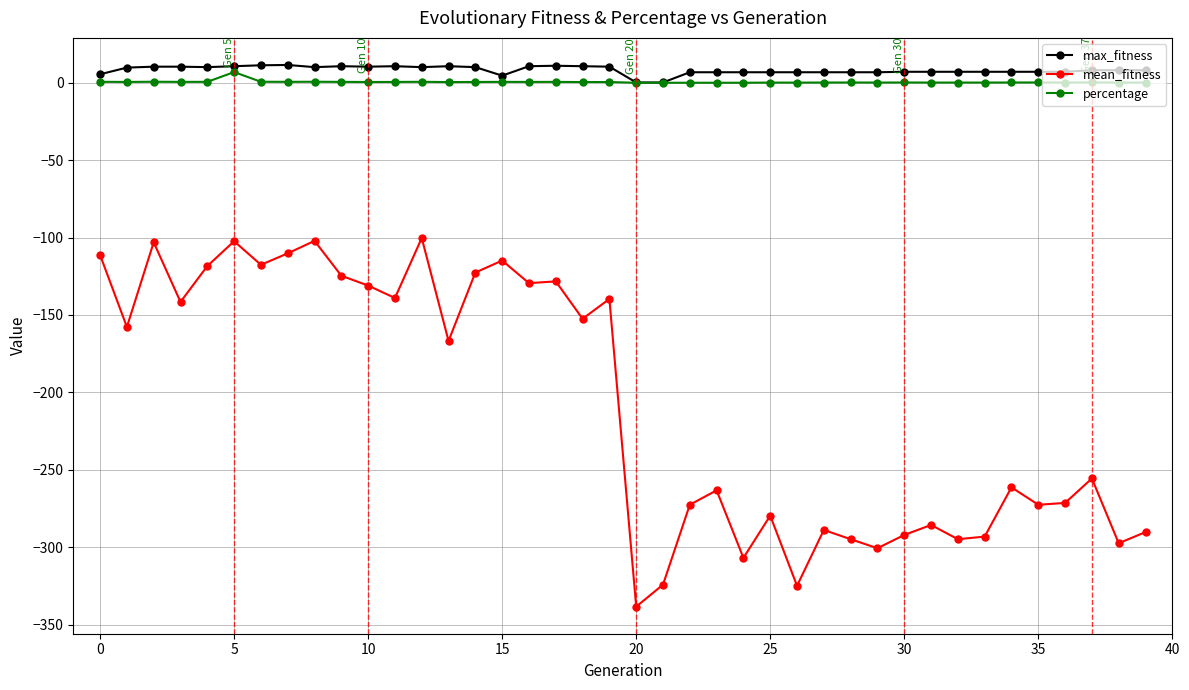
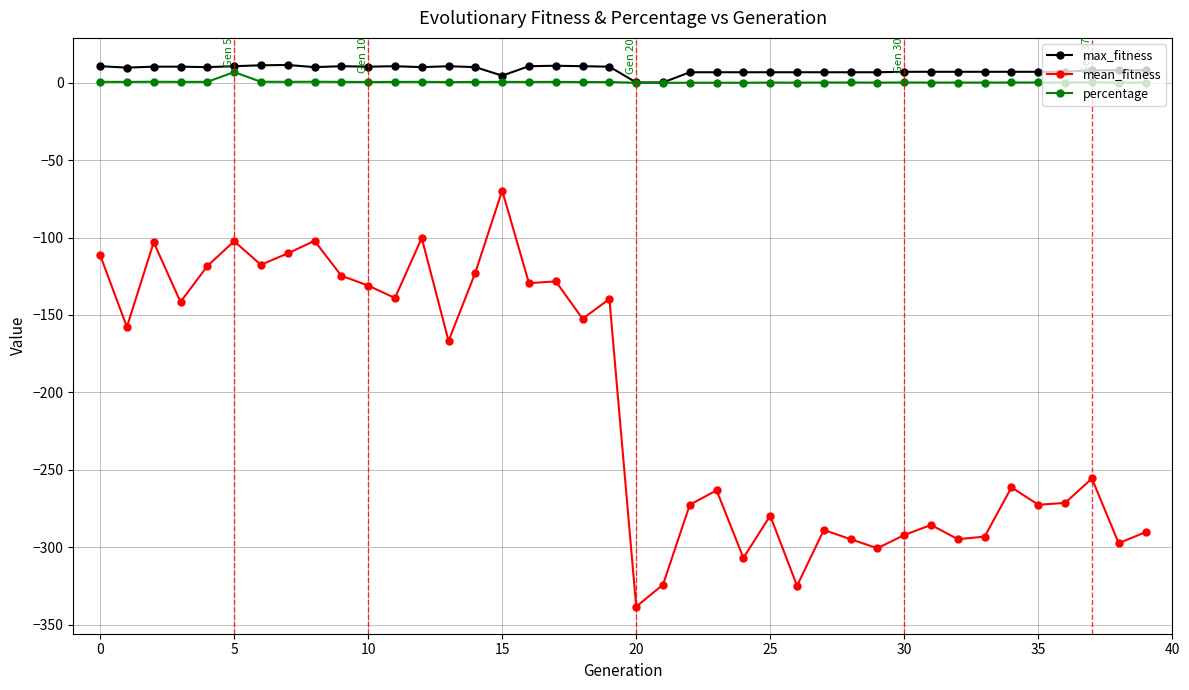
  {
    "max_fitness": {
-     "0": 6,
+     "0": 11,
      "15": 5,
      "25": 7,
      "35": 7
    },
    "mean_fitness": {
      "0": -111,
      "5": -102,
      "10": -131,
-     "15": -115,
+     "15": -70,
      "20": -338,
      "25": -280,
      "30": -292,
      "35": -273
    },
    "percentage": {
      "0": 1,
      "5": 7,
      "10": 1,
      "15": 1,
      "25": 0,
      "30": 0,
      "35": 0
    }
  }
